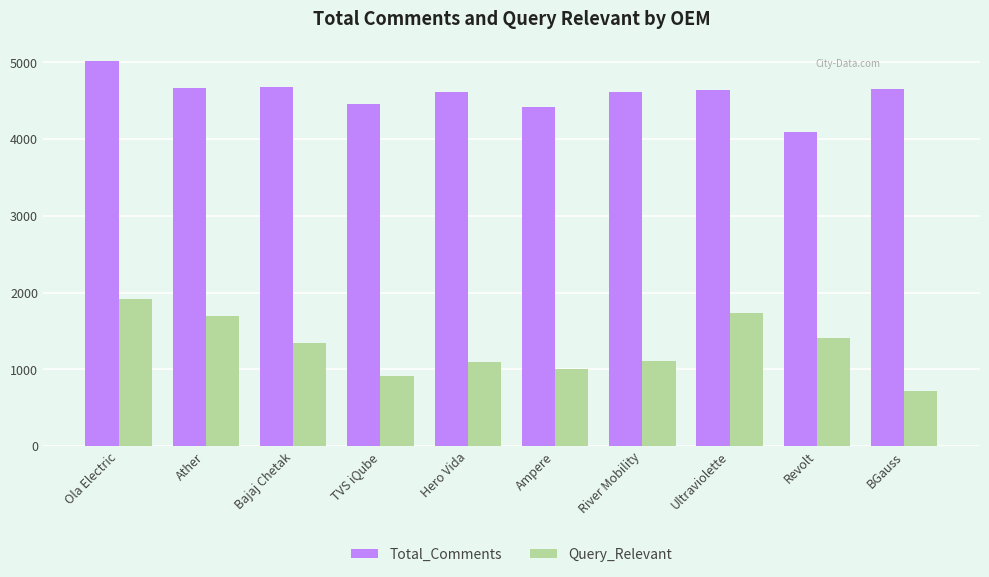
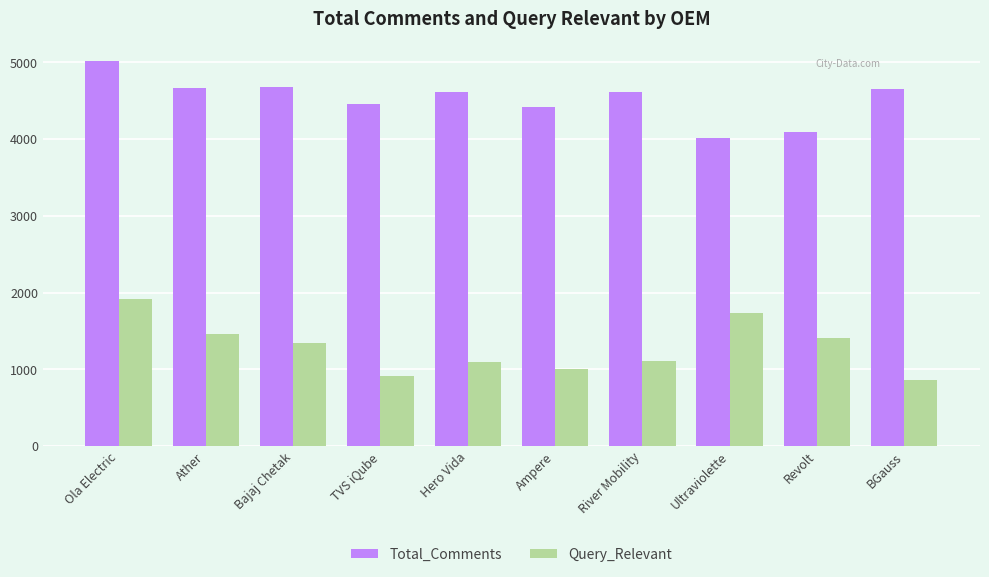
  {
    "Total_Comments": {
      "Ola Electric": 5000,
      "Ather": 4700,
      "Bajaj Chetak": 4700,
      "TVS iQube": 4500,
      "Hero Vida": 4600,
      "Ampere": 4400,
      "River Mobility": 4600,
-     "Ultraviolette": 4600,
+     "Ultraviolette": 4000,
      "Revolt": 4100,
      "BGauss": 4600
    },
    "Query_Relevant": {
      "Ola Electric": 1900,
-     "Ather": 1700,
+     "Ather": 1500,
      "Bajaj Chetak": 1300,
      "TVS iQube": 900,
      "Hero Vida": 1100,
      "Ampere": 1000,
      "River Mobility": 1100,
      "Ultraviolette": 1700,
      "Revolt": 1400,
-     "BGauss": 700
+     "BGauss": 900
    }
  }
